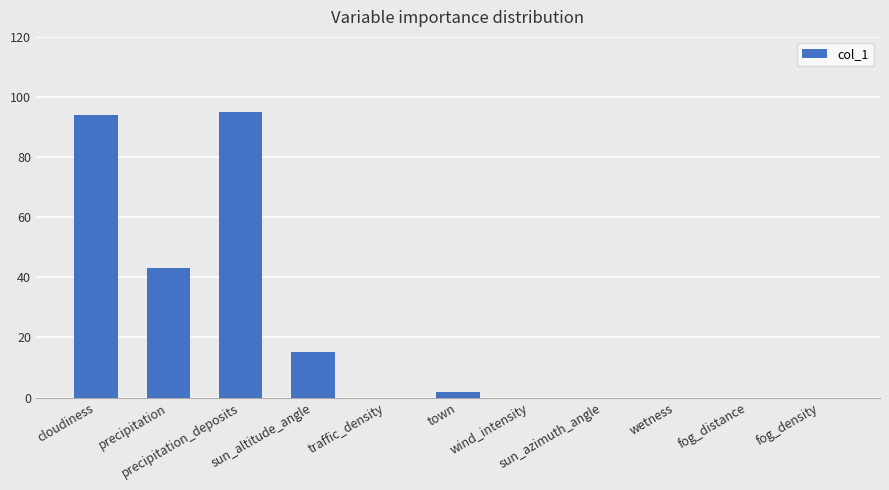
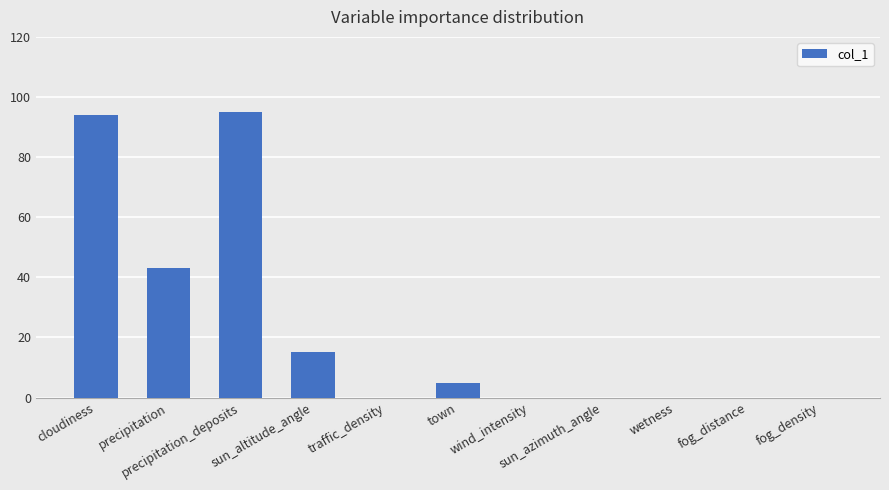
  {
    "cloudiness": 94,
    "precipitation": 43,
    "precipitation_deposits": 95,
    "sun_altitude_angle": 15,
    "traffic_density": 0,
-   "town": 2,
+   "town": 5,
    "wind_intensity": 0,
    "sun_azimuth_angle": 0,
    "wetness": 0,
    "fog_distance": 0,
    "fog_density": 0
  }
